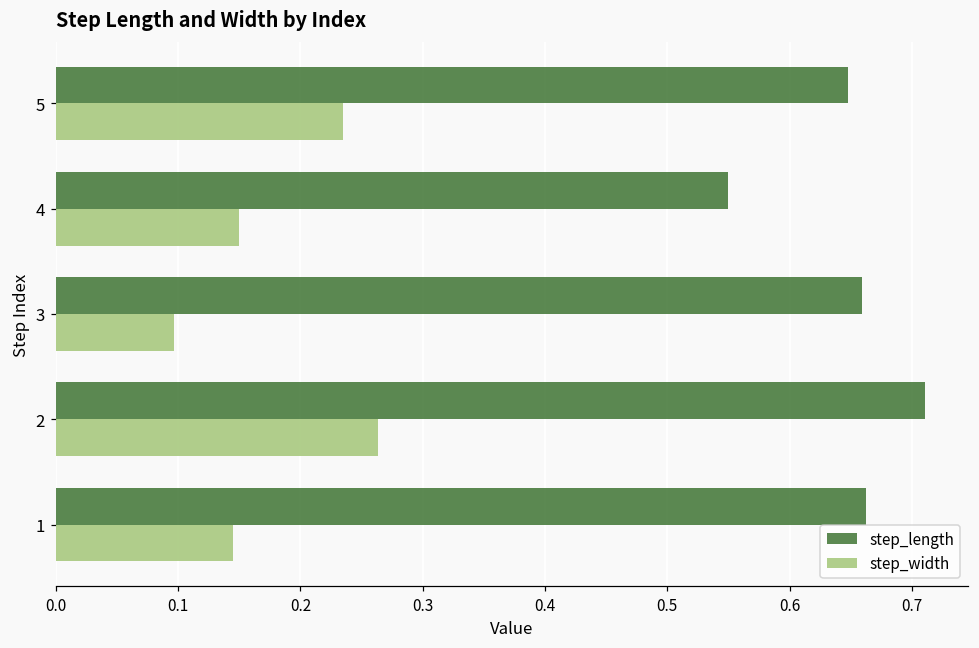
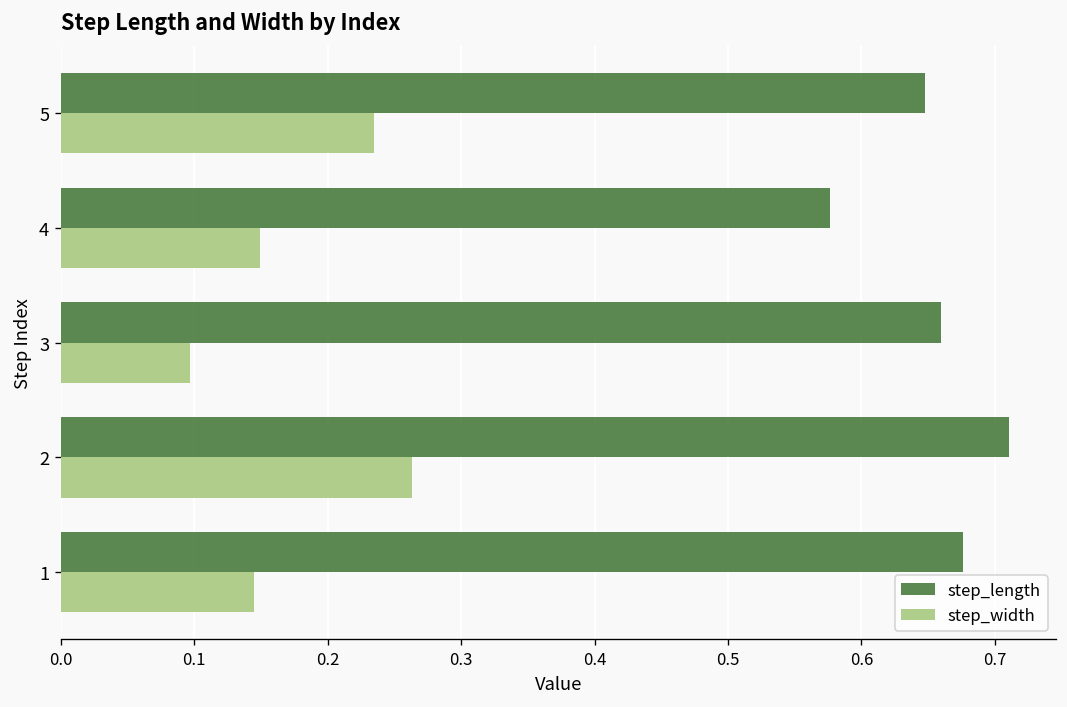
  {
    "step_length": {
      "5": 0.648,
-     "4": 0.550,
+     "4": 0.576,
      "3": 0.660,
      "2": 0.710,
-     "1": 0.663
+     "1": 0.677
    },
    "step_width": {
      "5": 0.235,
      "4": 0.150,
      "3": 0.097,
      "2": 0.263,
      "1": 0.144
    }
  }
